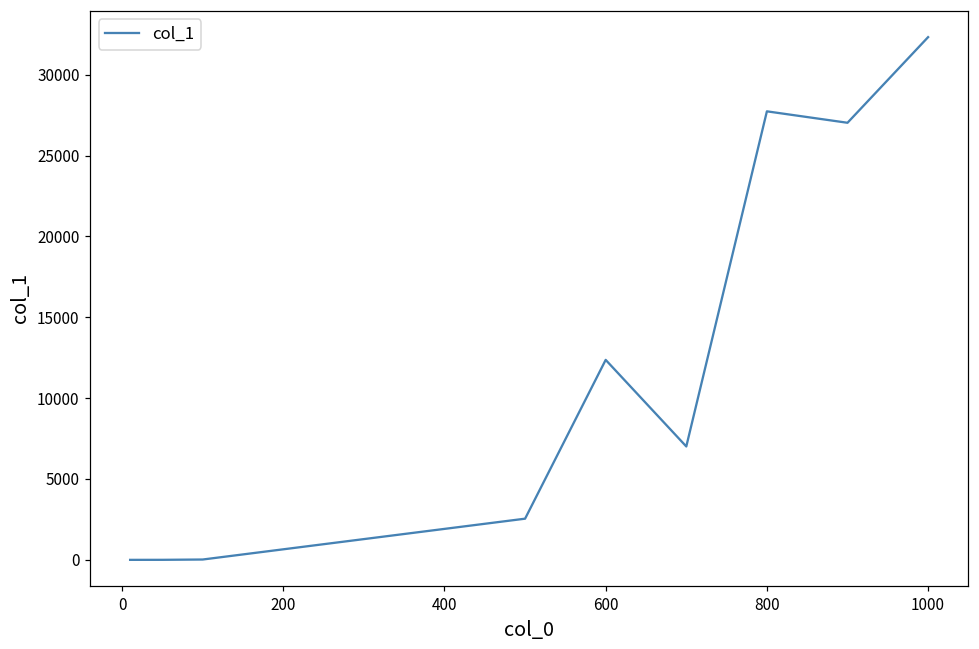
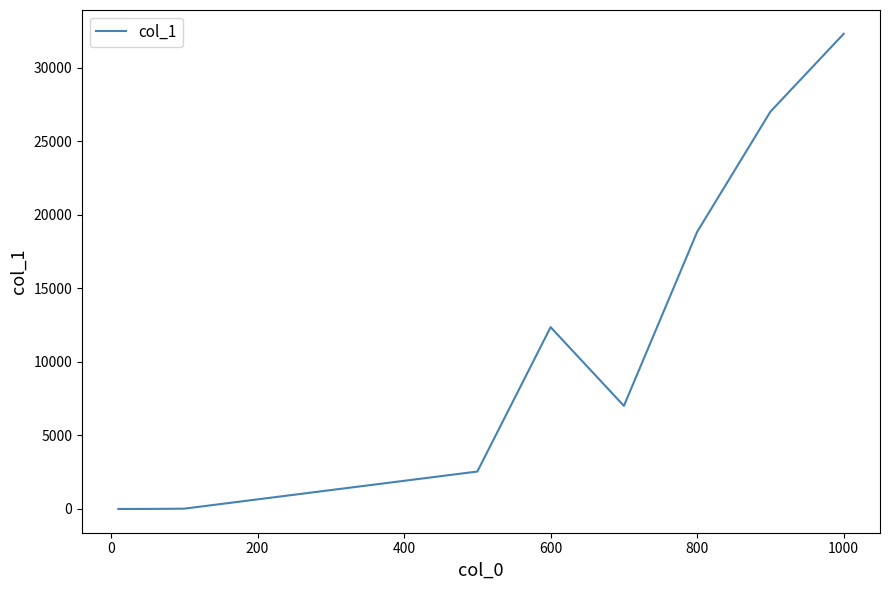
  {
    "600": 12400,
-   "800": 27700,
+   "800": 18900,
    "1000": 32300
  }
